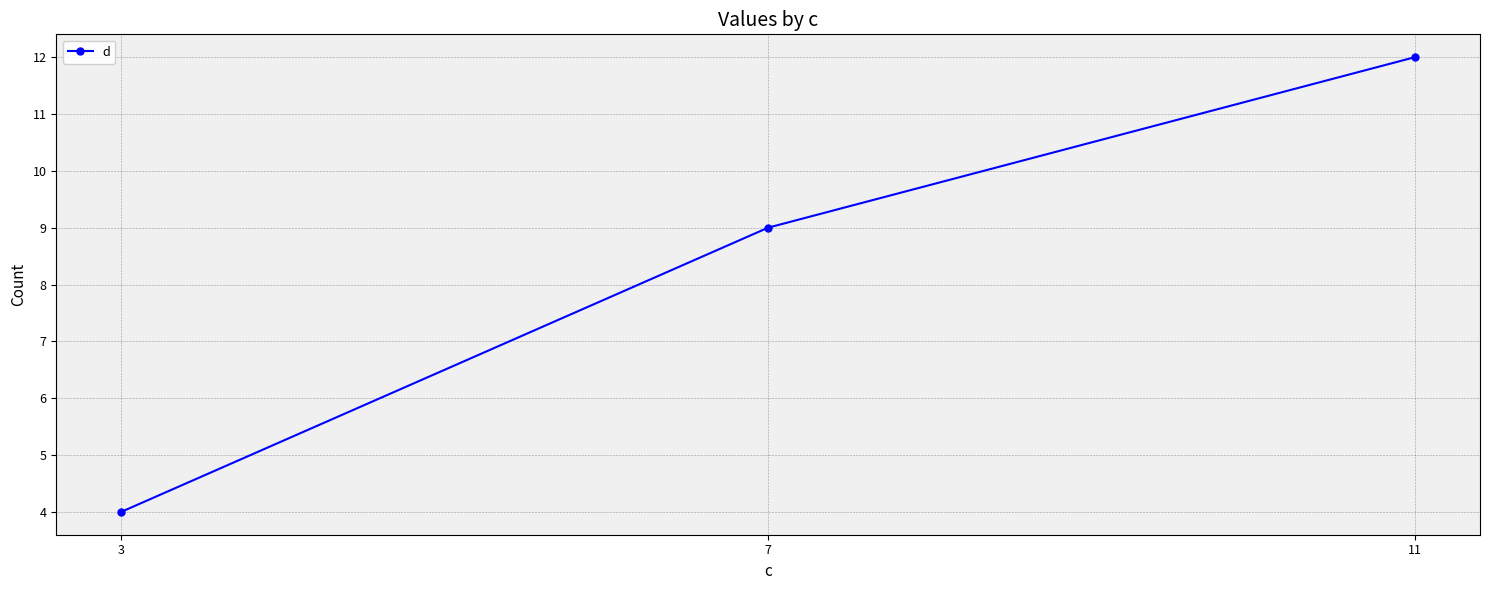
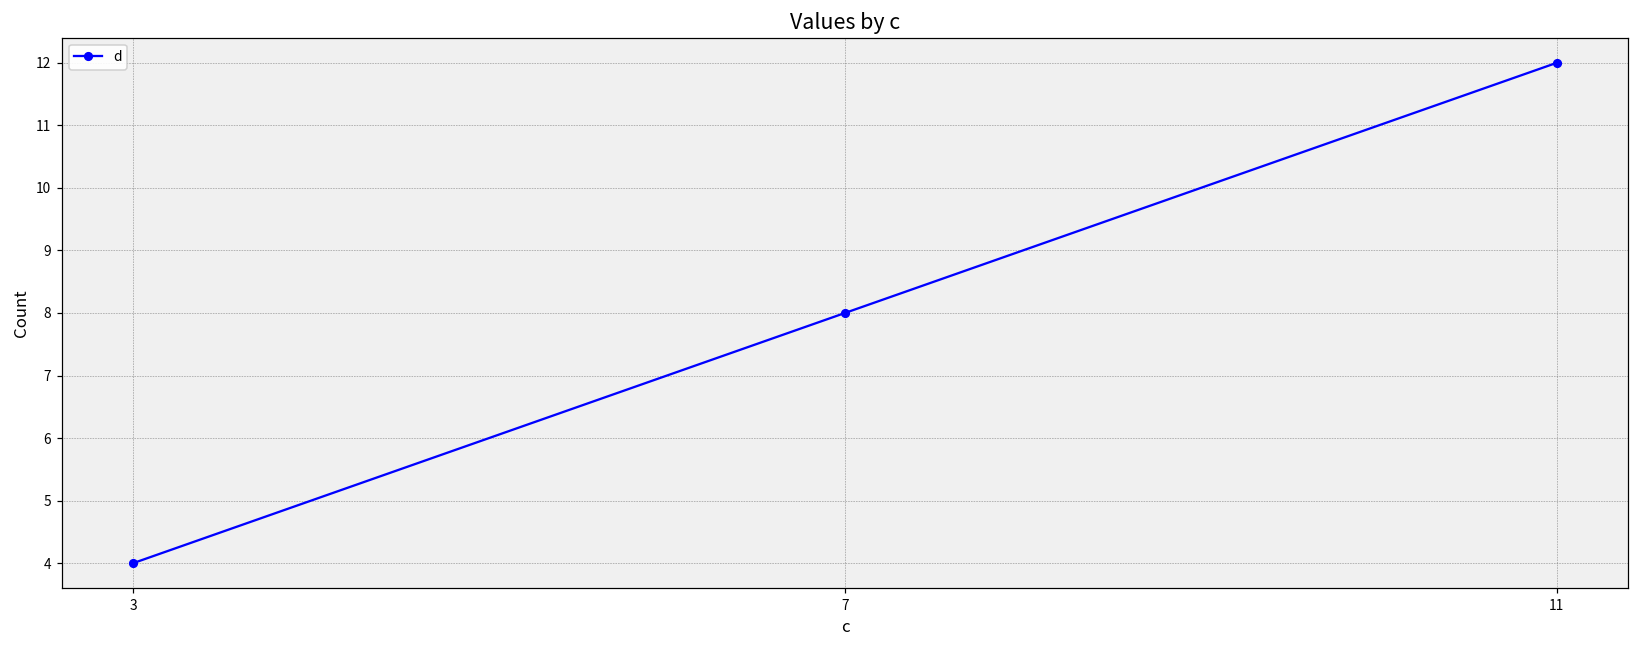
  {
    "3": 4,
-   "7": 9,
+   "7": 8,
    "11": 12
  }
